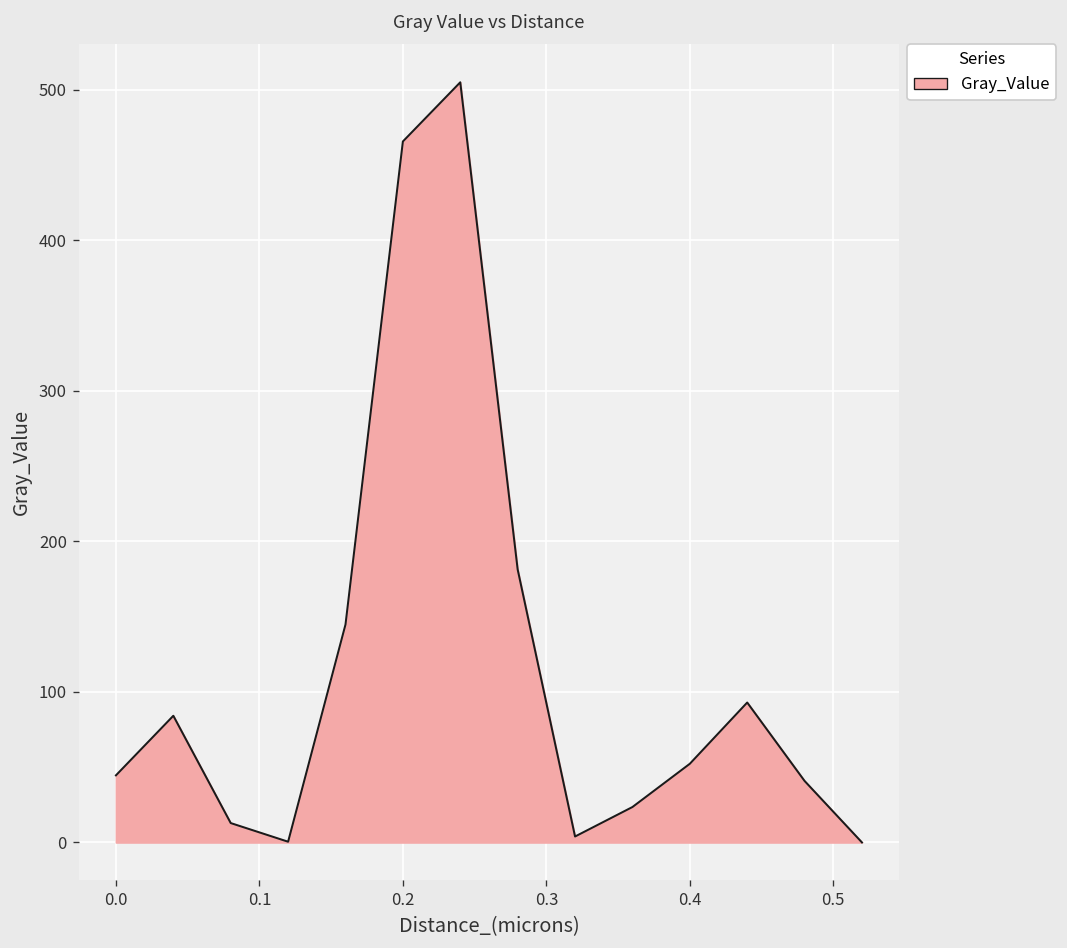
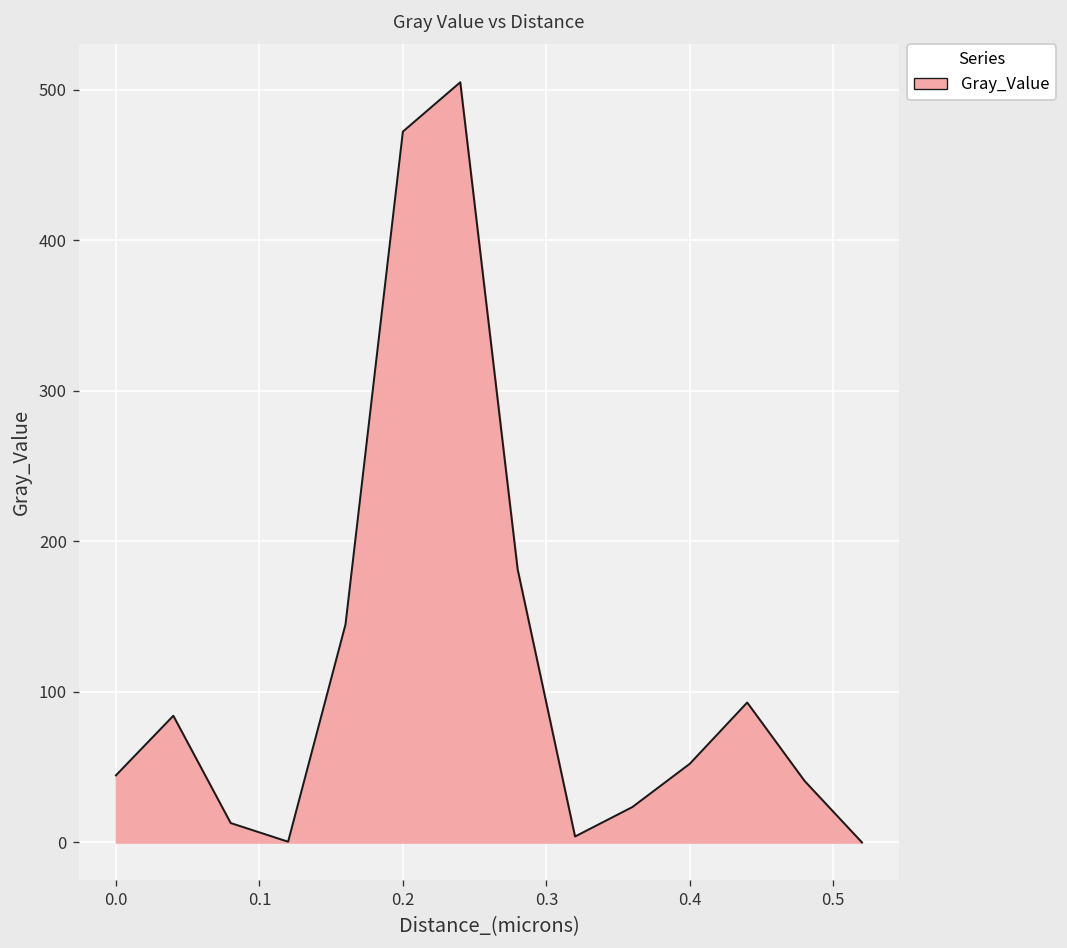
  {
    "0.0": 45,
-   "0.2": 466,
+   "0.2": 472,
    "0.4": 52
  }
